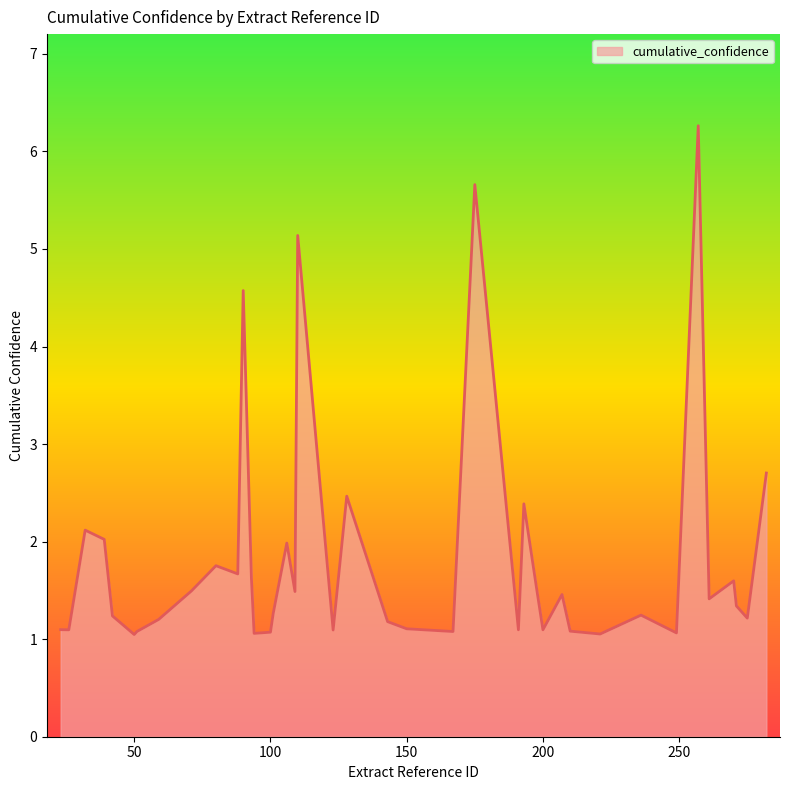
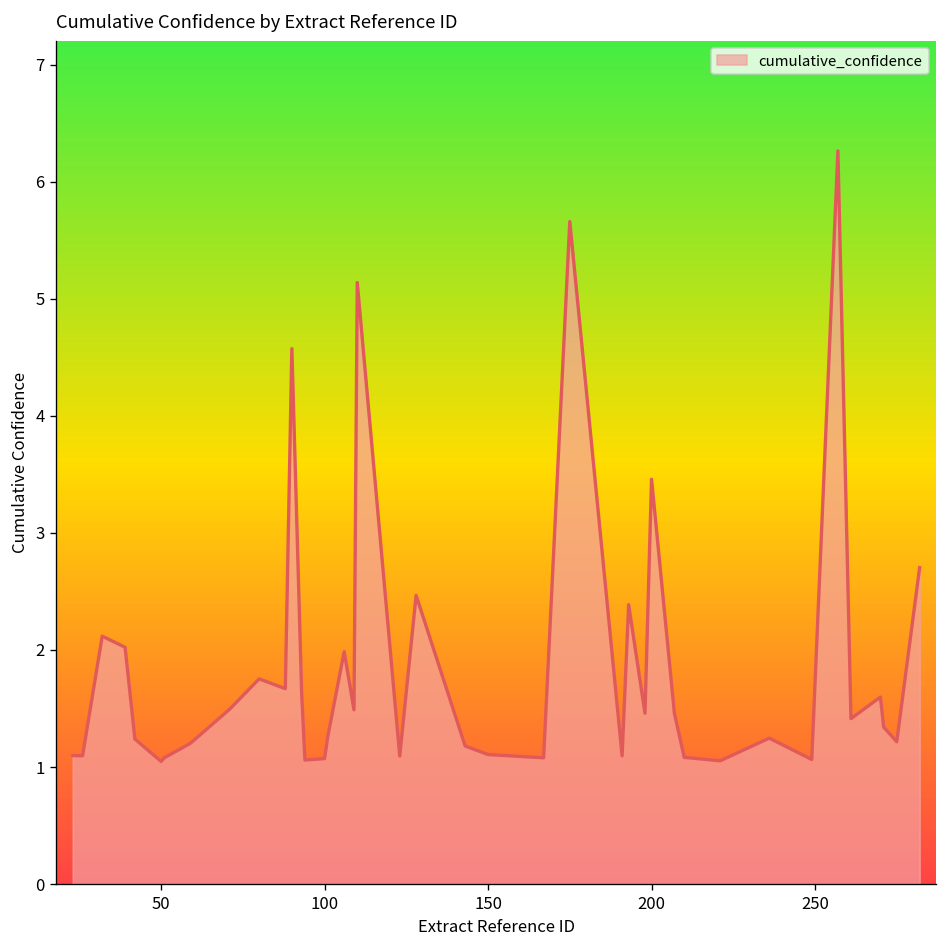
  {
    "50": 1.0,
    "100": 1.1,
    "150": 1.1,
-   "200": 1.1
+   "200": 3.5
  }
